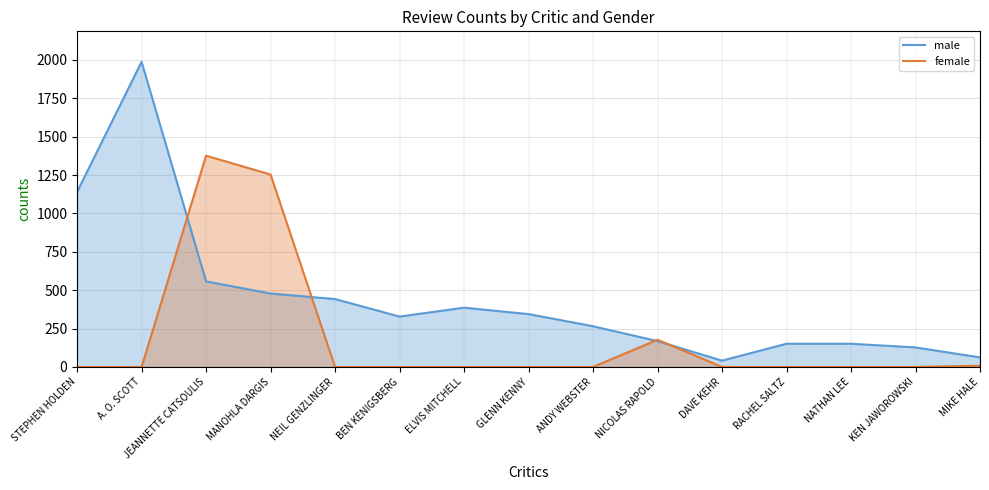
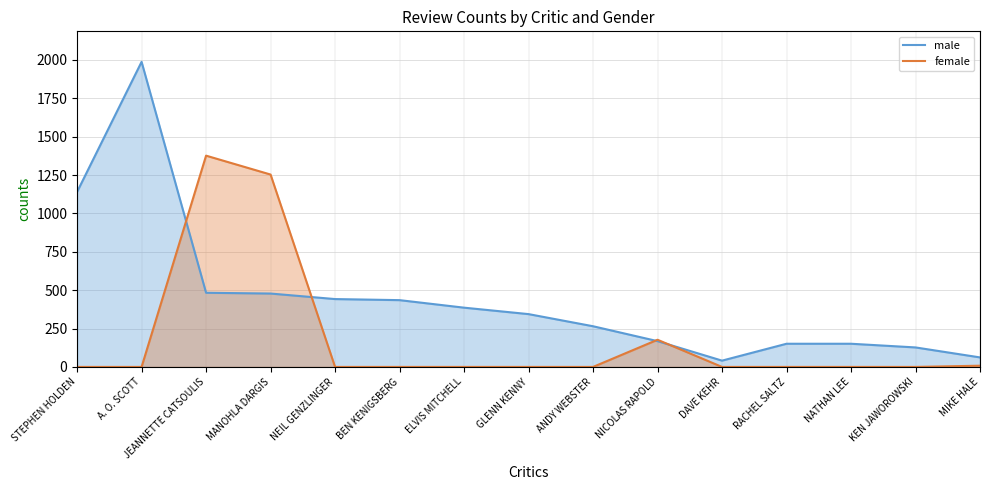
  {
    "male": {
      "STEPHEN HOLDEN": 1140,
      "A. O. SCOTT": 1990,
-     "JEANNETTE CATSOULIS": 560,
+     "JEANNETTE CATSOULIS": 480,
      "MANOHLA DARGIS": 480,
      "NEIL GENZLINGER": 440,
-     "BEN KENIGSBERG": 330,
+     "BEN KENIGSBERG": 440,
      "ELVIS MITCHELL": 390,
      "GLENN KENNY": 340,
      "ANDY WEBSTER": 270,
      "DAVE KEHR": 40,
      "RACHEL SALTZ": 150,
      "NATHAN LEE": 150,
      "KEN JAWOROWSKI": 130,
      "MIKE HALE": 60
    },
    "female": {
      "STEPHEN HOLDEN": 0,
      "A. O. SCOTT": 0,
      "JEANNETTE CATSOULIS": 1380,
      "MANOHLA DARGIS": 1250,
      "NEIL GENZLINGER": 0,
      "BEN KENIGSBERG": 0,
      "ELVIS MITCHELL": 0,
      "GLENN KENNY": 0,
      "ANDY WEBSTER": 0,
      "DAVE KEHR": 0,
      "RACHEL SALTZ": 0,
      "NATHAN LEE": 0,
      "KEN JAWOROWSKI": 0,
      "MIKE HALE": 10
    }
  }
